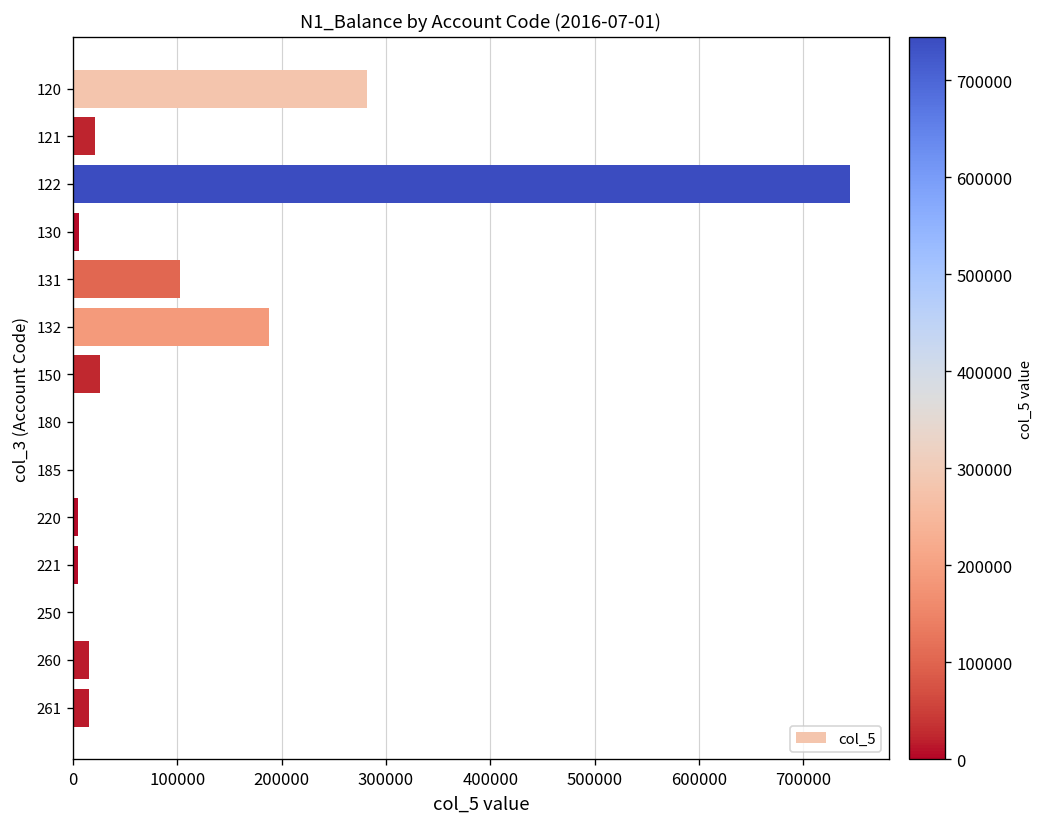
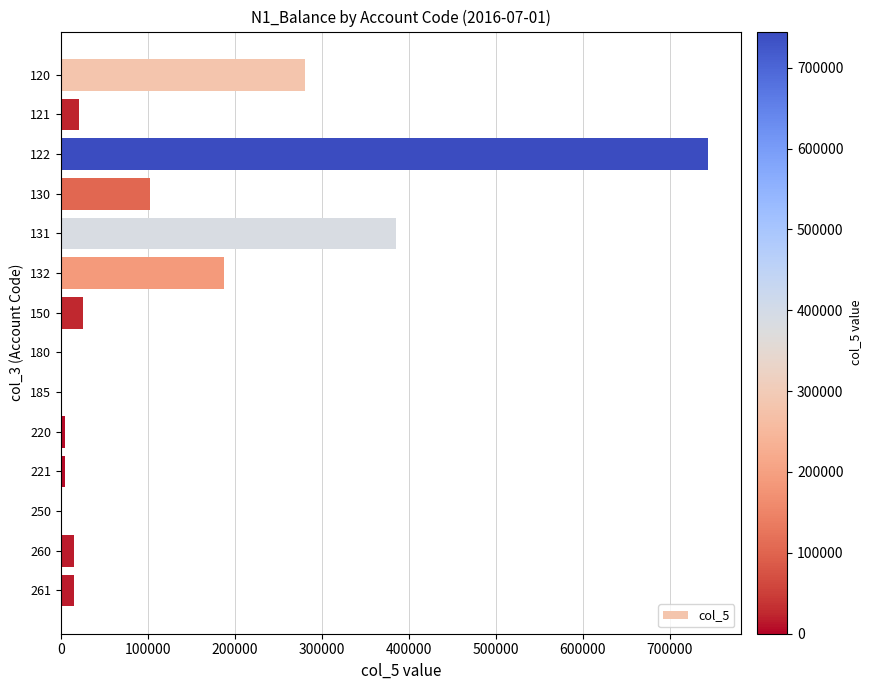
  {
    "120": 280000,
    "121": 20000,
    "122": 740000,
-   "130": 10000,
-   "131": 100000,
+   "130": 100000,
+   "131": 390000,
    "132": 190000,
    "150": 30000,
    "220": 10000,
    "221": 10000,
    "250": 0,
    "260": 20000,
    "261": 20000
  }
